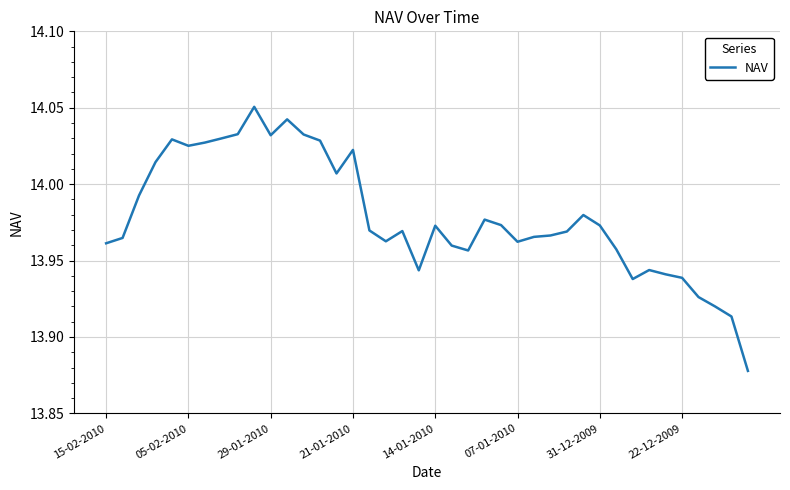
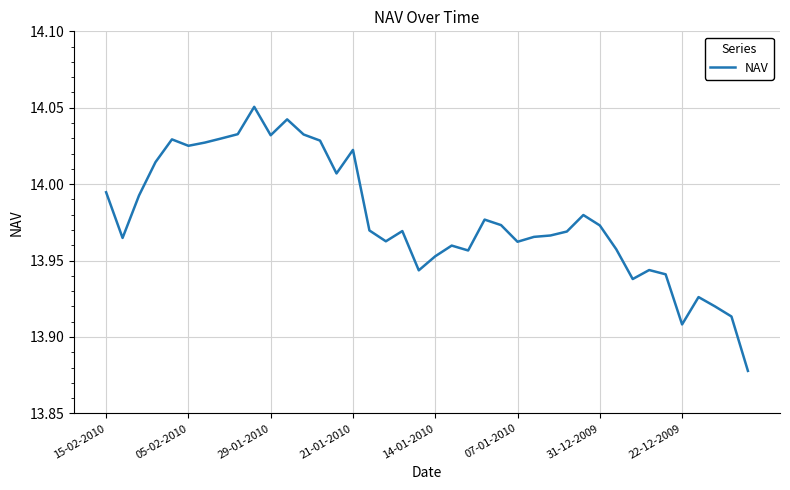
  {
-   "15-02-2010": 13.961,
+   "15-02-2010": 13.995,
    "05-02-2010": 14.025,
    "29-01-2010": 14.032,
    "21-01-2010": 14.022,
-   "14-01-2010": 13.973,
+   "14-01-2010": 13.953,
    "07-01-2010": 13.962,
    "31-12-2009": 13.973,
-   "22-12-2009": 13.939
+   "22-12-2009": 13.908
  }
